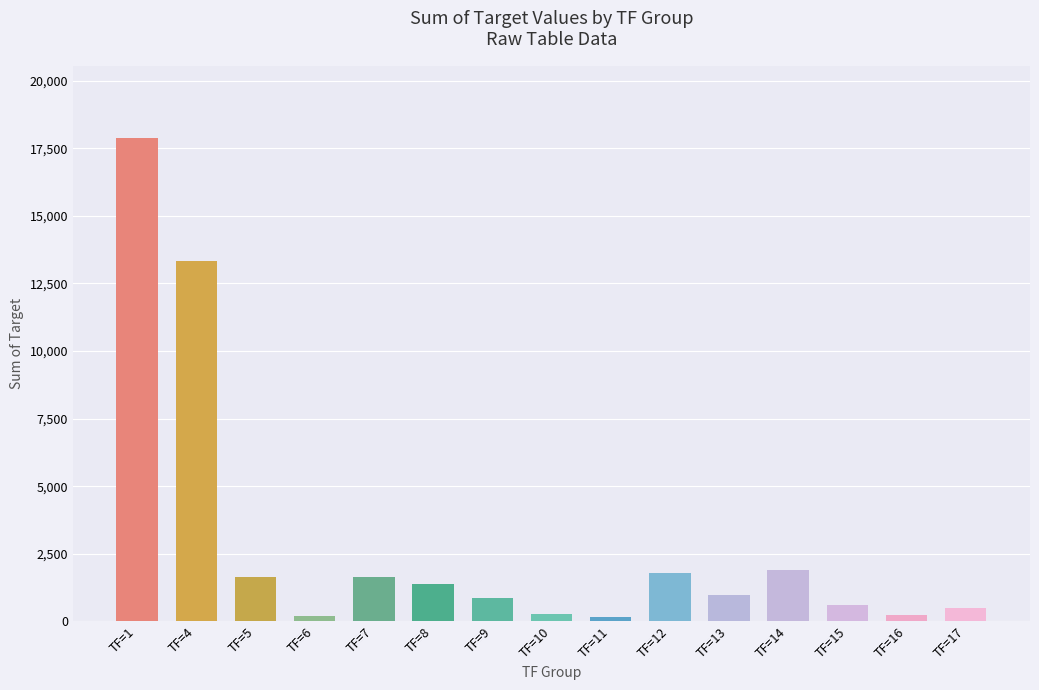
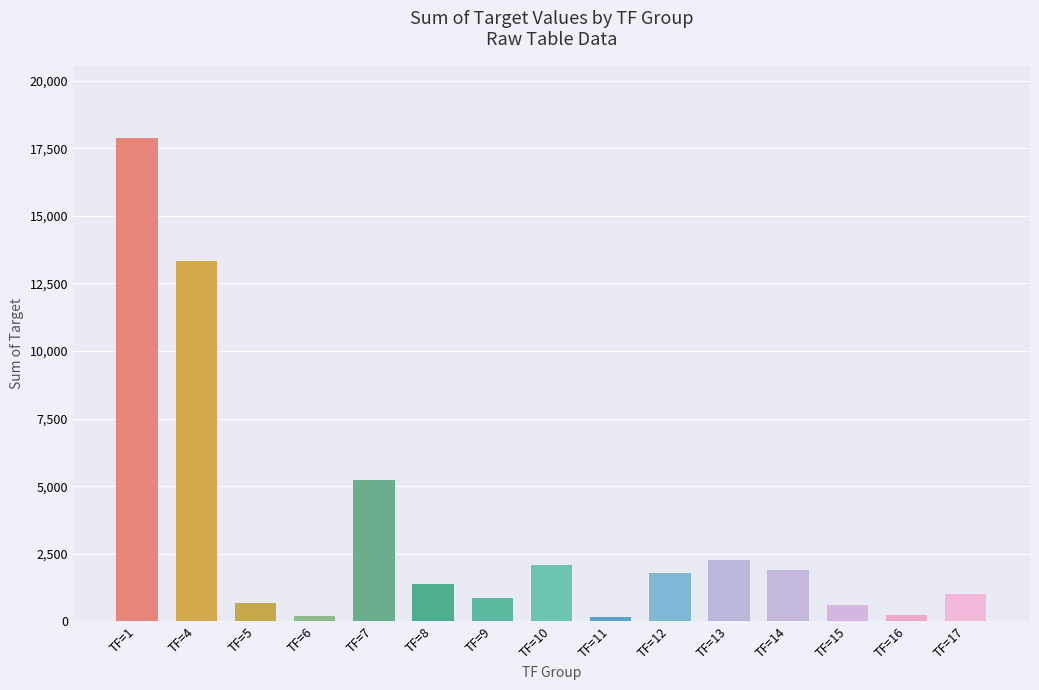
  {
    "TF=1": "17,900",
    "TF=4": "13,300",
-   "TF=5": "1,600",
+   "TF=5": "700",
    "TF=6": "200",
-   "TF=7": "1,600",
+   "TF=7": "5,200",
    "TF=8": "1,400",
    "TF=9": "900",
-   "TF=10": "300",
+   "TF=10": "2,100",
    "TF=11": "200",
    "TF=12": "1,800",
-   "TF=13": "1,000",
+   "TF=13": "2,300",
    "TF=14": "1,900",
    "TF=15": "600",
    "TF=16": "200",
-   "TF=17": "500"
+   "TF=17": "1,000"
  }
